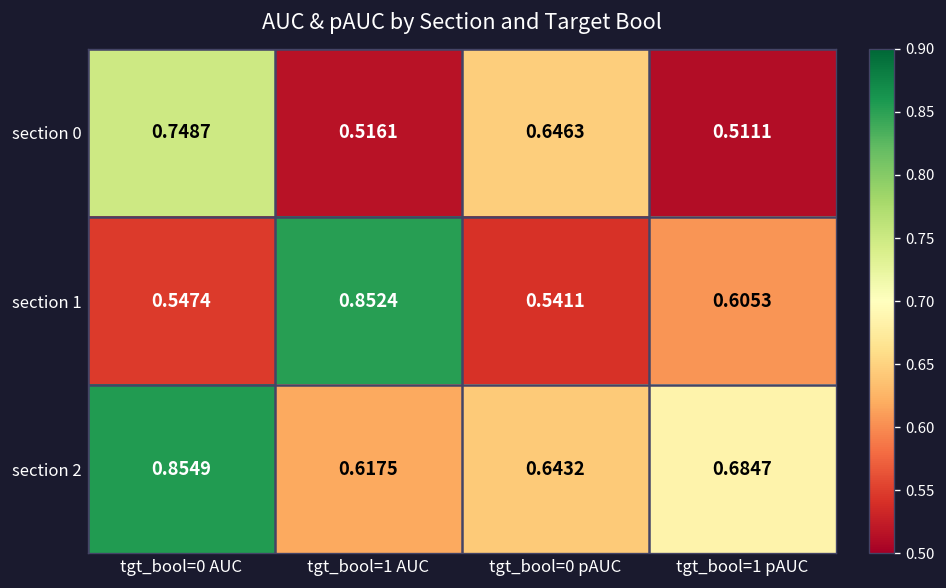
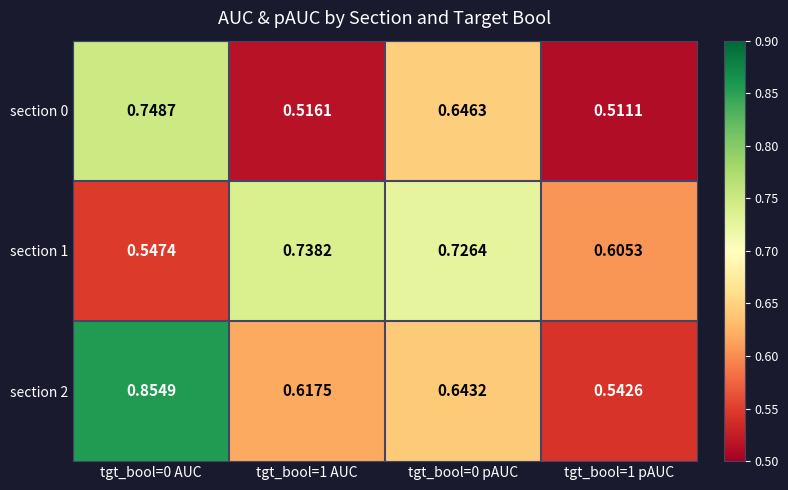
  {
    "section 0": {
      "tgt_bool=0 AUC": 0.7487,
      "tgt_bool=1 AUC": 0.5161,
      "tgt_bool=0 pAUC": 0.6463,
      "tgt_bool=1 pAUC": 0.5111
    },
    "section 1": {
      "tgt_bool=0 AUC": 0.5474,
-     "tgt_bool=1 AUC": 0.8524,
-     "tgt_bool=0 pAUC": 0.5411,
+     "tgt_bool=1 AUC": 0.7382,
+     "tgt_bool=0 pAUC": 0.7264,
      "tgt_bool=1 pAUC": 0.6053
    },
    "section 2": {
      "tgt_bool=0 AUC": 0.8549,
      "tgt_bool=1 AUC": 0.6175,
      "tgt_bool=0 pAUC": 0.6432,
-     "tgt_bool=1 pAUC": 0.6847
+     "tgt_bool=1 pAUC": 0.5426
    }
  }
